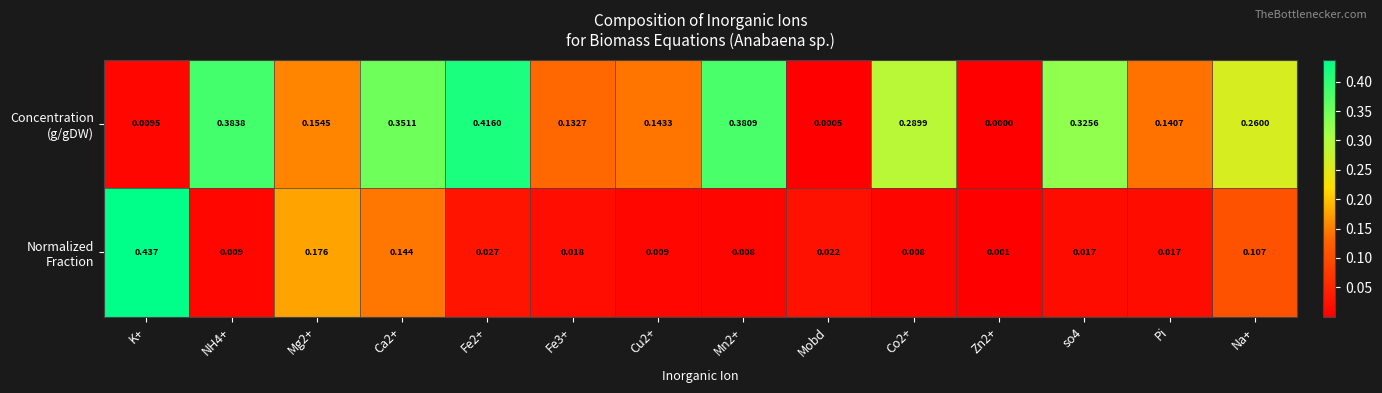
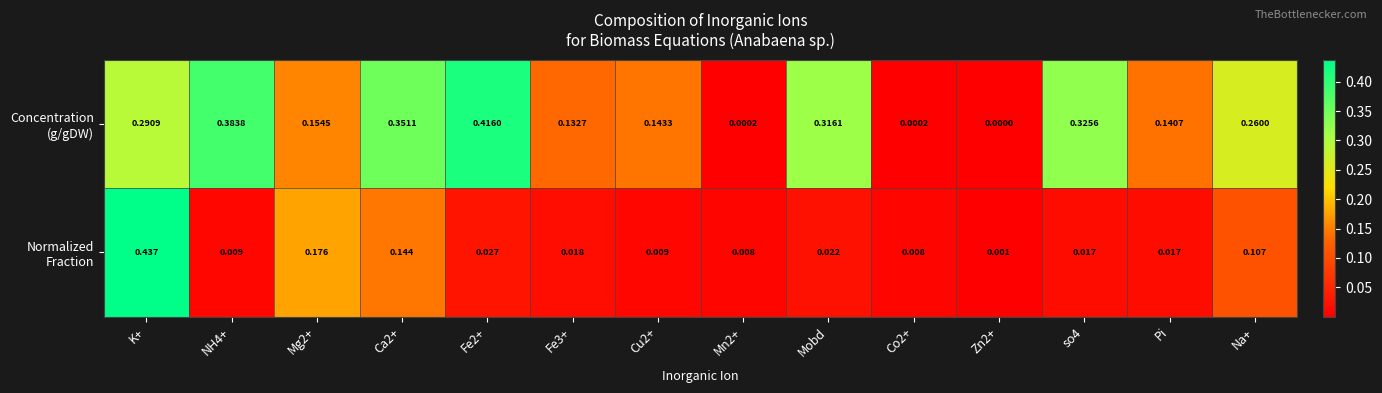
  {
    "Concentration (g/gDW)": {
-     "K+": 0.0095,
+     "K+": 0.2909,
      "NH4+": 0.3838,
      "Mg2+": 0.1545,
      "Ca2+": 0.3511,
      "Fe2+": 0.4160,
      "Fe3+": 0.1327,
      "Cu2+": 0.1433,
-     "Mn2+": 0.3809,
-     "Mobd": 0.0005,
-     "Co2+": 0.2899,
+     "Mn2+": 0.0002,
+     "Mobd": 0.3161,
+     "Co2+": 0.0002,
      "Zn2+": 0.0000,
      "so4": 0.3256,
      "Pi": 0.1407,
      "Na+": 0.2600
    },
    "Normalized Fraction": {
      "K+": 0.437,
      "NH4+": 0.009,
      "Mg2+": 0.176,
      "Ca2+": 0.144,
      "Fe2+": 0.027,
      "Fe3+": 0.018,
      "Cu2+": 0.009,
      "Mn2+": 0.008,
      "Mobd": 0.022,
      "Co2+": 0.008,
      "Zn2+": 0.001,
      "so4": 0.017,
      "Pi": 0.017,
      "Na+": 0.107
    }
  }
